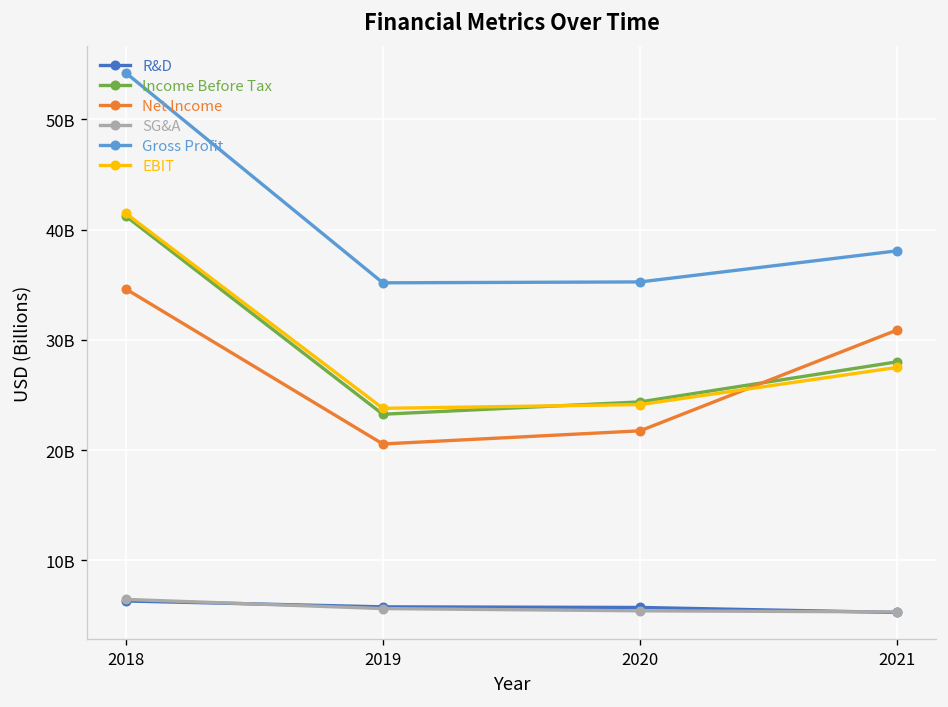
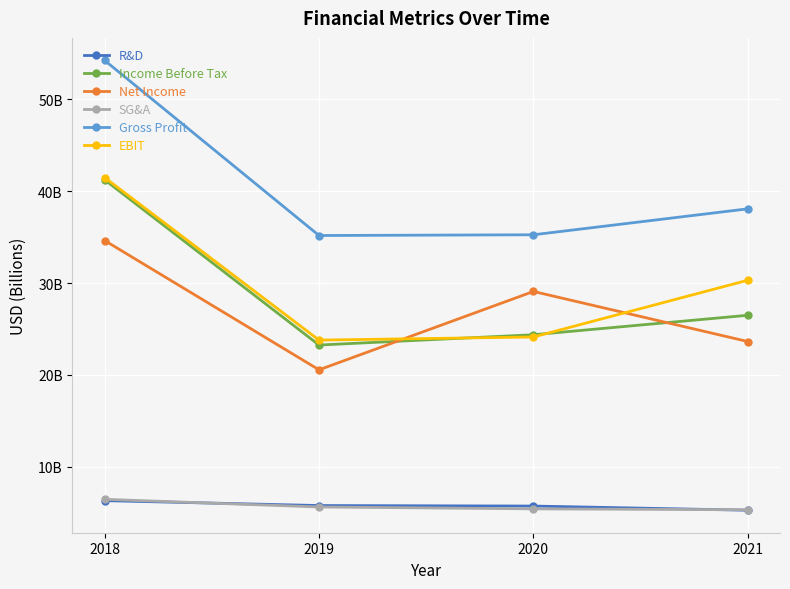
  {
    "Income Before Tax": {
      "2019": 23000000000,
-     "2021": 28000000000
+     "2021": 26000000000
    },
    "Net Income": {
      "2018": 35000000000,
      "2019": 21000000000,
-     "2020": 22000000000,
-     "2021": 31000000000
+     "2020": 29000000000,
+     "2021": 24000000000
    },
    "SG&A": {
      "2020": 5000000000
    },
    "EBIT": {
      "2019": 24000000000,
-     "2021": 28000000000
+     "2021": 30000000000
    }
  }
